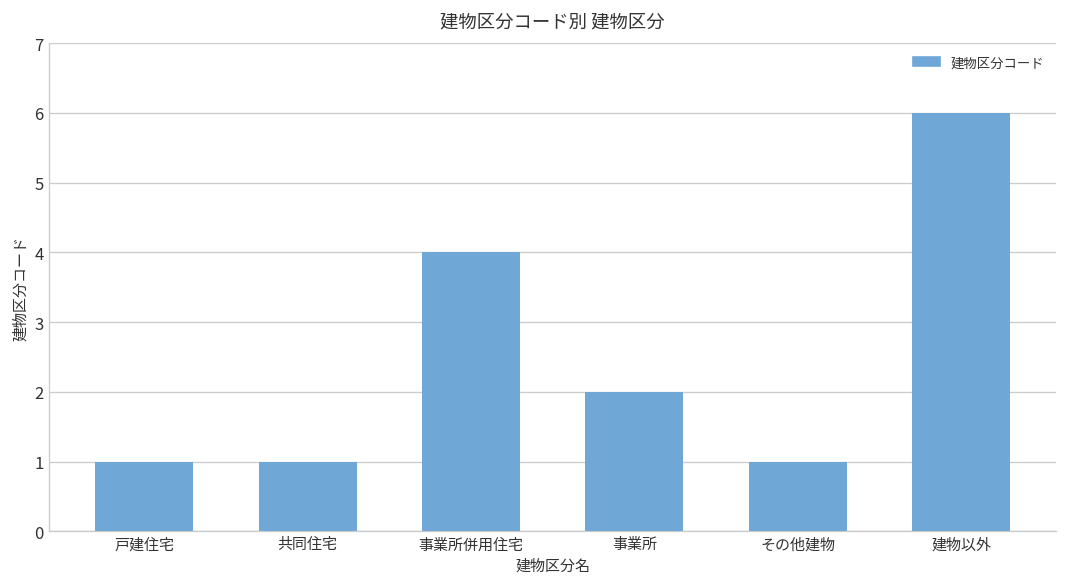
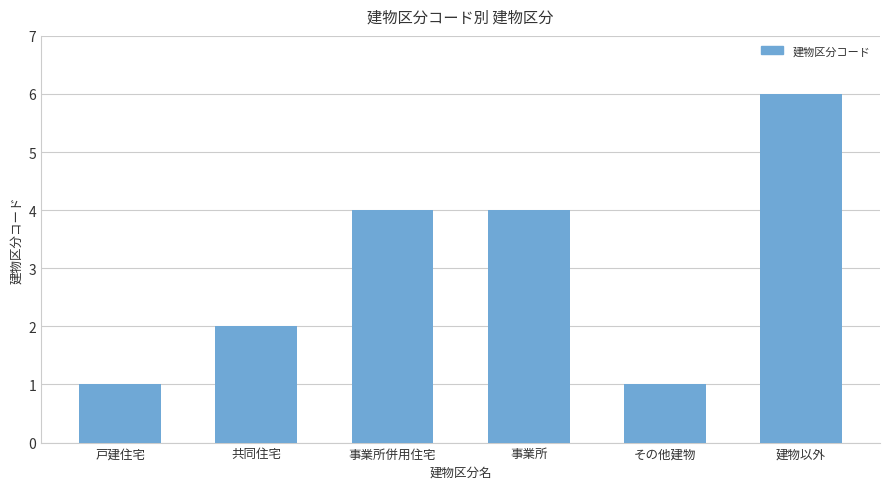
  {
    "戸建住宅": 1,
-   "共同住宅": 1,
+   "共同住宅": 2,
    "事業所併用住宅": 4,
-   "事業所": 2,
+   "事業所": 4,
    "その他建物": 1,
    "建物以外": 6
  }
